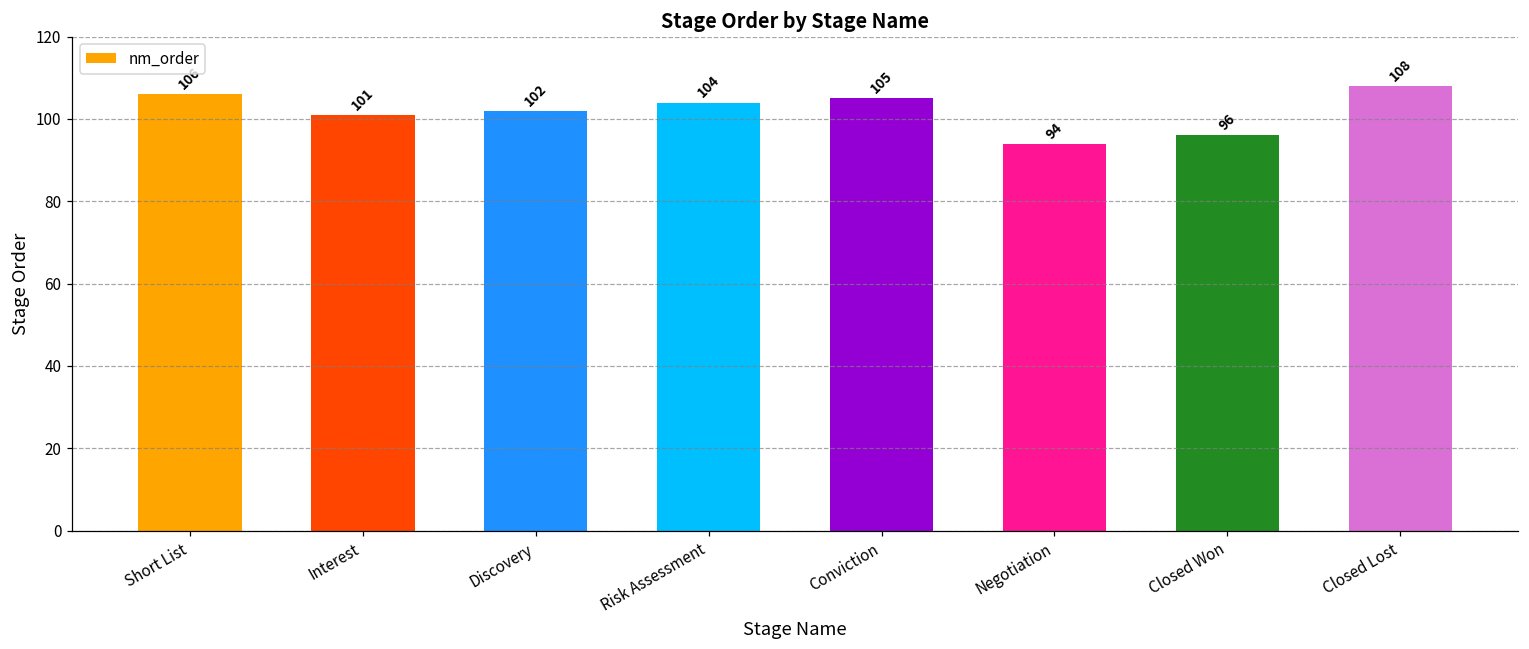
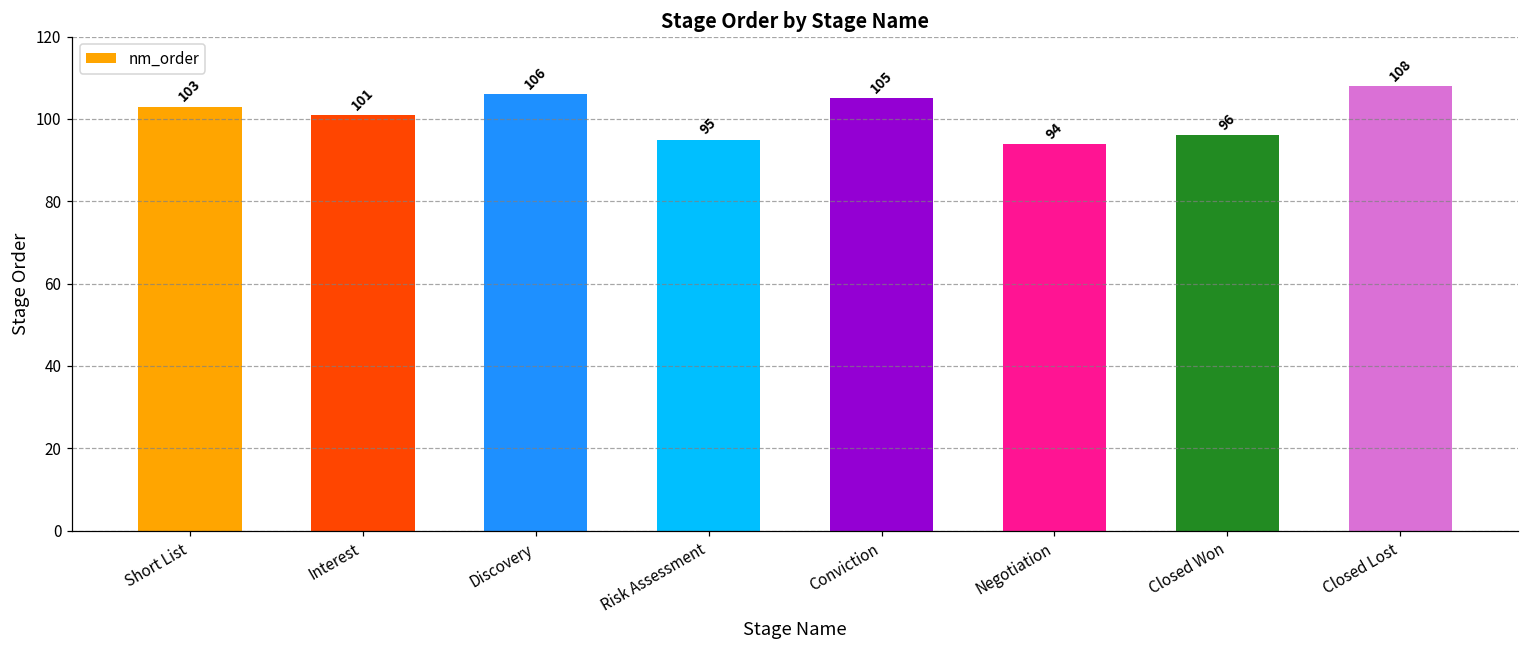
  {
-   "Short List": 106,
+   "Short List": 103,
    "Interest": 101,
-   "Discovery": 102,
-   "Risk Assessment": 104,
+   "Discovery": 106,
+   "Risk Assessment": 95,
    "Conviction": 105,
    "Negotiation": 94,
    "Closed Won": 96,
    "Closed Lost": 108
  }
